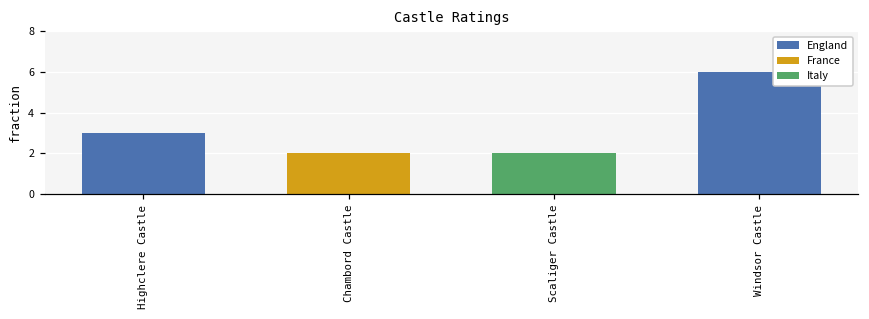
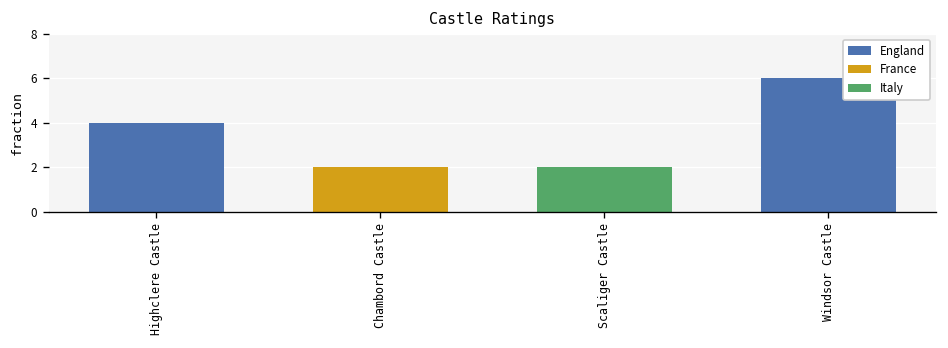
  {
-   "Highclere Castle": 3,
+   "Highclere Castle": 4,
    "Chambord Castle": 2,
    "Scaliger Castle": 2,
    "Windsor Castle": 6
  }
